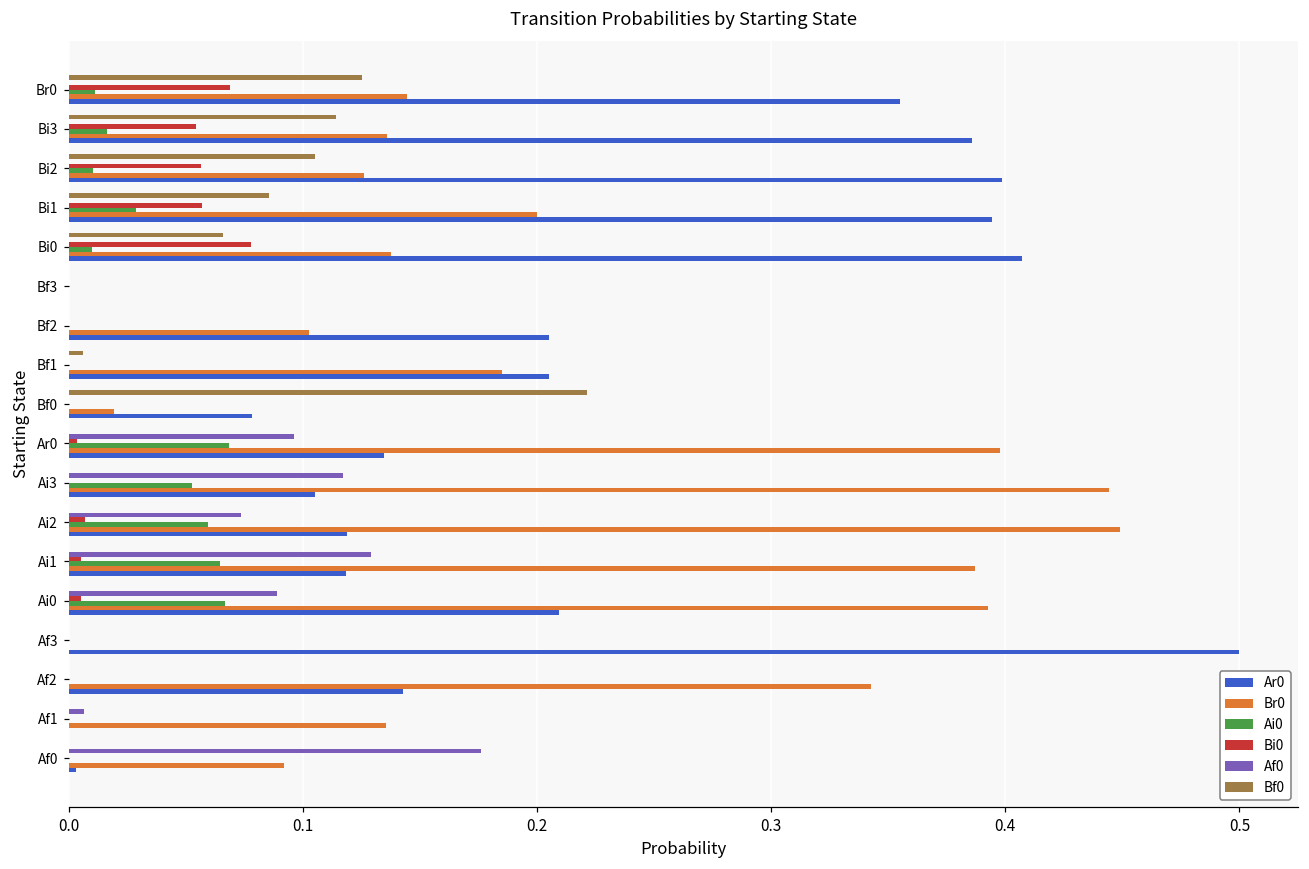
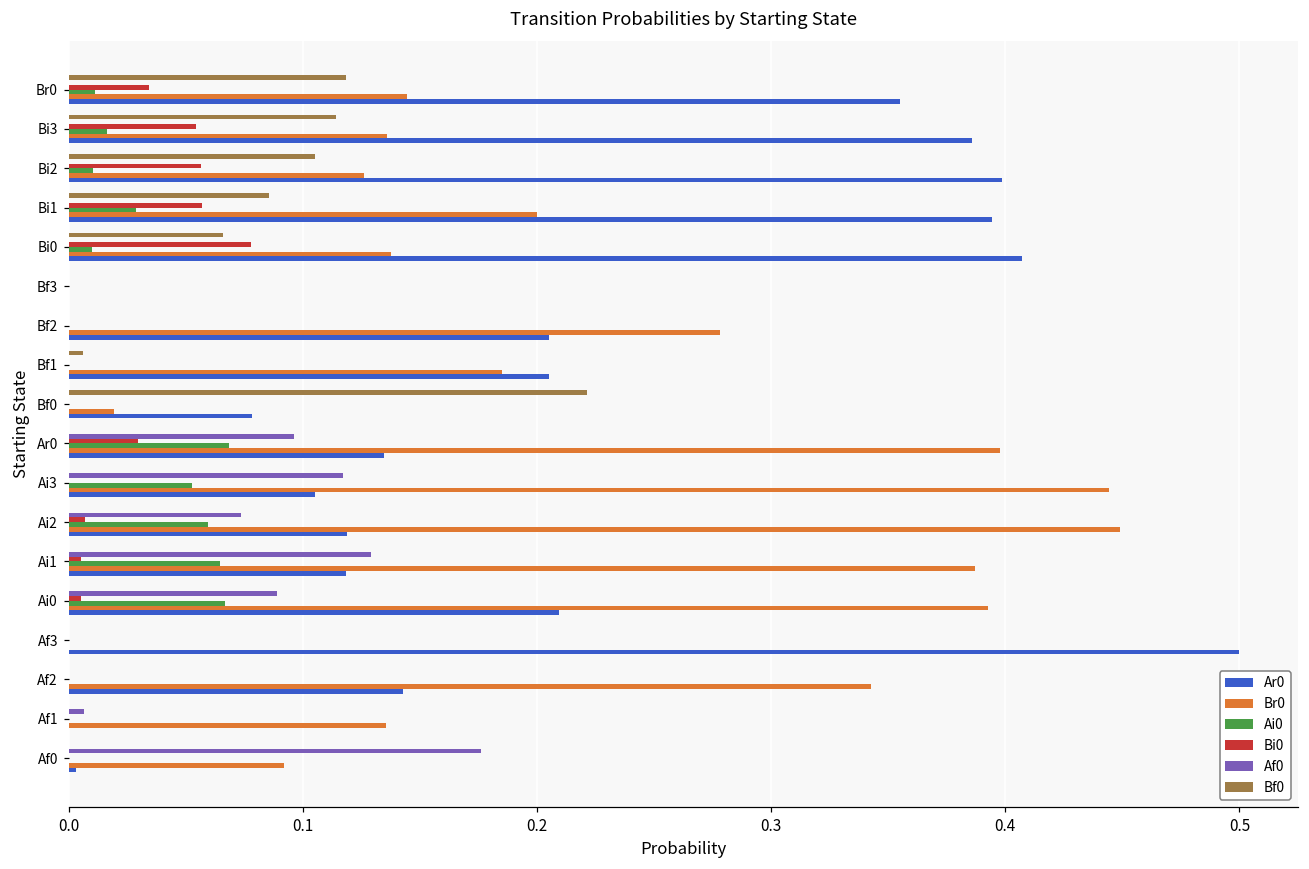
  {
    "Ar0": {
      "Br0": 0.355,
      "Bi3": 0.386,
      "Bi2": 0.398,
      "Bi1": 0.394,
      "Bi0": 0.407,
      "Bf3": 0.000,
      "Bf2": 0.205,
      "Bf1": 0.205,
      "Bf0": 0.078,
      "Ar0": 0.135,
      "Ai3": 0.105,
      "Ai2": 0.119,
      "Ai1": 0.118,
      "Ai0": 0.209,
      "Af3": 0.500,
      "Af2": 0.143,
      "Af1": 0.000,
      "Af0": 0.003
    },
    "Br0": {
      "Br0": 0.145,
      "Bi3": 0.136,
      "Bi2": 0.126,
      "Bi1": 0.200,
      "Bi0": 0.138,
      "Bf3": 0.000,
-     "Bf2": 0.103,
+     "Bf2": 0.278,
      "Bf1": 0.185,
      "Bf0": 0.020,
      "Ar0": 0.398,
      "Ai3": 0.444,
      "Ai2": 0.449,
      "Ai1": 0.387,
      "Ai0": 0.393,
      "Af3": 0.000,
      "Af2": 0.343,
      "Af1": 0.135,
      "Af0": 0.092
    },
    "Ai0": {
      "Br0": 0.011,
      "Bi3": 0.016,
      "Bi2": 0.010,
      "Bi1": 0.029,
      "Bi0": 0.010,
      "Bf3": 0.000,
      "Bf2": 0.000,
      "Bf1": 0.000,
      "Bf0": 0.000,
      "Ar0": 0.068,
      "Ai3": 0.053,
      "Ai2": 0.059,
      "Ai1": 0.065,
      "Ai0": 0.067,
      "Af3": 0.000,
      "Af2": 0.000,
      "Af1": 0.000,
      "Af0": 0.000
    },
    "Bi0": {
-     "Br0": 0.069,
+     "Br0": 0.034,
      "Bi3": 0.054,
      "Bi2": 0.057,
      "Bi1": 0.057,
      "Bi0": 0.078,
      "Bf3": 0.000,
      "Bf2": 0.000,
      "Bf1": 0.000,
      "Bf0": 0.000,
-     "Ar0": 0.004,
+     "Ar0": 0.029,
      "Ai3": 0.000,
      "Ai2": 0.007,
      "Ai1": 0.005,
      "Ai0": 0.005,
      "Af3": 0.000,
      "Af2": 0.000,
      "Af1": 0.000,
      "Af0": 0.000
    },
    "Af0": {
      "Br0": 0.000,
      "Bi3": 0.000,
      "Bi2": 0.000,
      "Bi1": 0.000,
      "Bi0": 0.000,
      "Bf3": 0.000,
      "Bf2": 0.000,
      "Bf1": 0.000,
      "Bf0": 0.000,
      "Ar0": 0.096,
      "Ai3": 0.117,
      "Ai2": 0.074,
      "Ai1": 0.129,
      "Ai0": 0.089,
      "Af3": 0.000,
      "Af2": 0.000,
      "Af1": 0.006,
      "Af0": 0.176
    },
    "Bf0": {
-     "Br0": 0.125,
+     "Br0": 0.119,
      "Bi3": 0.114,
      "Bi2": 0.105,
      "Bi1": 0.086,
      "Bi0": 0.066,
      "Bf3": 0.000,
      "Bf2": 0.000,
      "Bf1": 0.006,
      "Bf0": 0.221,
      "Ar0": 0.000,
      "Ai3": 0.000,
      "Ai2": 0.000,
      "Ai1": 0.000,
      "Ai0": 0.000,
      "Af3": 0.000,
      "Af2": 0.000,
      "Af1": 0.000,
      "Af0": 0.000
    }
  }
